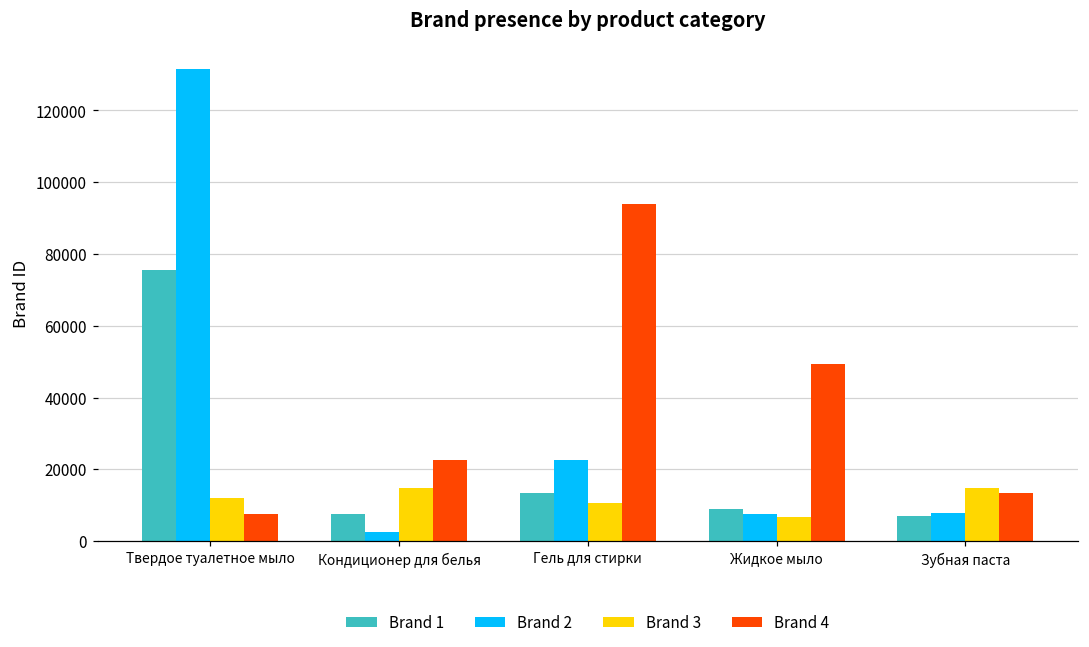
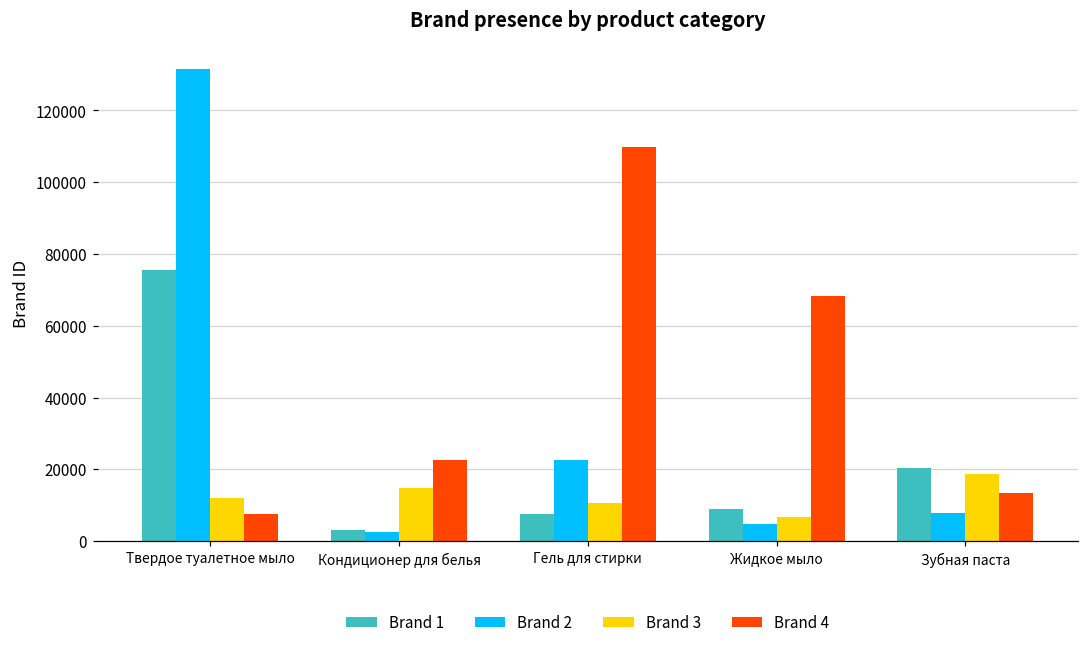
  {
    "Brand 1": {
      "Твердое туалетное мыло": 76000,
-     "Кондиционер для белья": 8000,
-     "Гель для стирки": 13000,
+     "Кондиционер для белья": 3000,
+     "Гель для стирки": 8000,
      "Жидкое мыло": 9000,
-     "Зубная паста": 7000
+     "Зубная паста": 20000
    },
    "Brand 2": {
      "Твердое туалетное мыло": 132000,
      "Кондиционер для белья": 3000,
      "Гель для стирки": 23000,
-     "Жидкое мыло": 8000,
+     "Жидкое мыло": 5000,
      "Зубная паста": 8000
    },
    "Brand 3": {
      "Твердое туалетное мыло": 12000,
      "Кондиционер для белья": 15000,
      "Гель для стирки": 11000,
      "Жидкое мыло": 7000,
-     "Зубная паста": 15000
+     "Зубная паста": 19000
    },
    "Brand 4": {
      "Твердое туалетное мыло": 8000,
      "Кондиционер для белья": 23000,
-     "Гель для стирки": 94000,
-     "Жидкое мыло": 49000,
+     "Гель для стирки": 110000,
+     "Жидкое мыло": 68000,
      "Зубная паста": 13000
    }
  }
